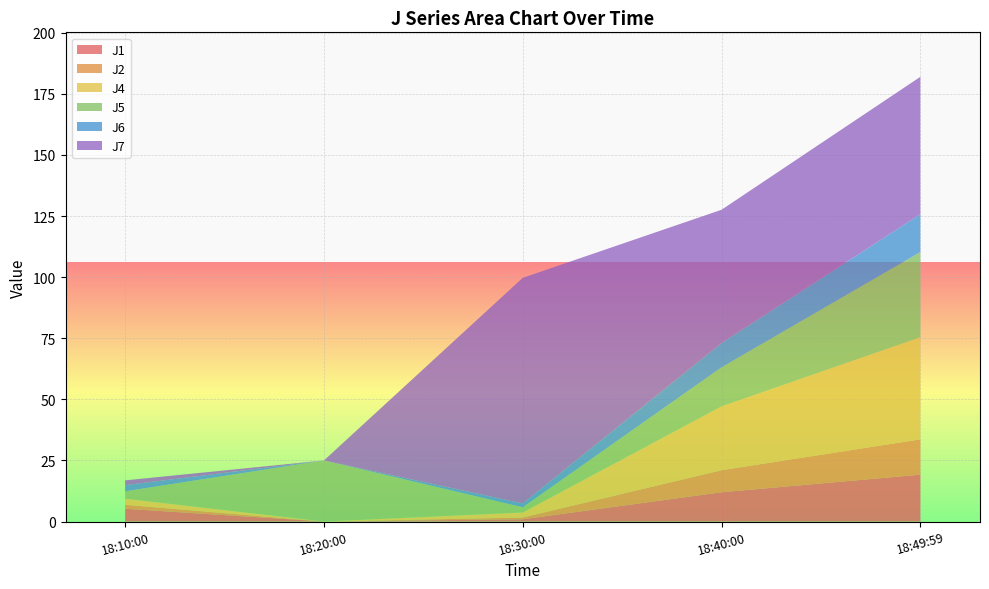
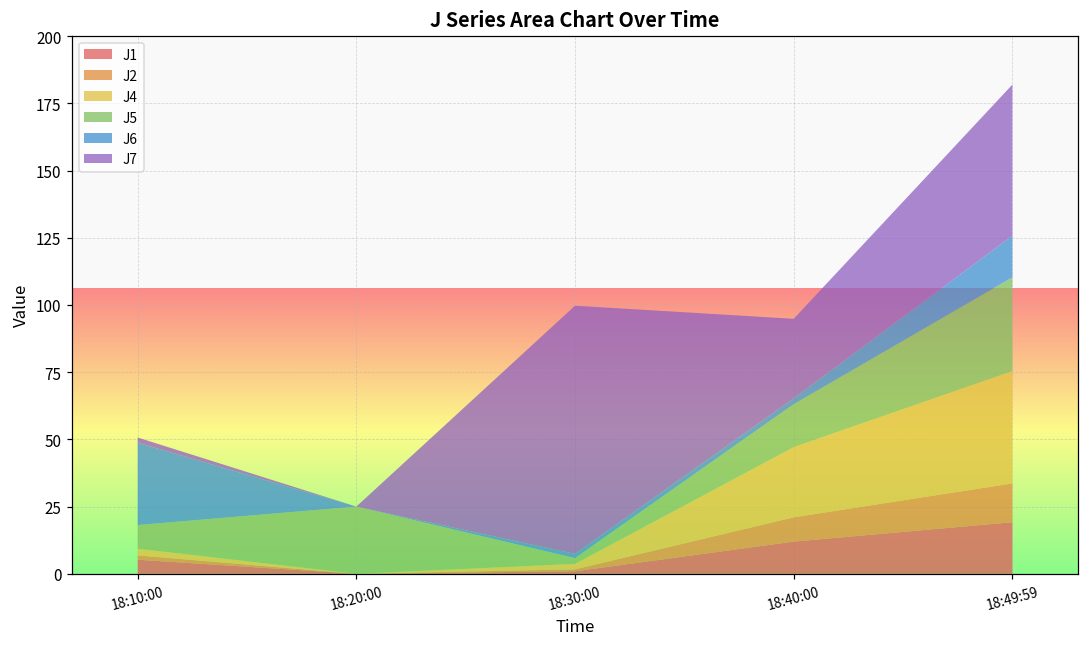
  {
    "J5": {
-     "18:10:00": 3,
+     "18:10:00": 9,
      "18:30:00": 2,
      "18:40:00": 16,
      "18:49:59": 35
    },
    "J6": {
-     "18:10:00": 3,
+     "18:10:00": 31,
      "18:30:00": 2,
-     "18:40:00": 10,
+     "18:40:00": 2,
      "18:49:59": 16
    },
    "J7": {
      "18:10:00": 2,
      "18:30:00": 92,
-     "18:40:00": 55,
+     "18:40:00": 30,
      "18:49:59": 56
    }
  }
